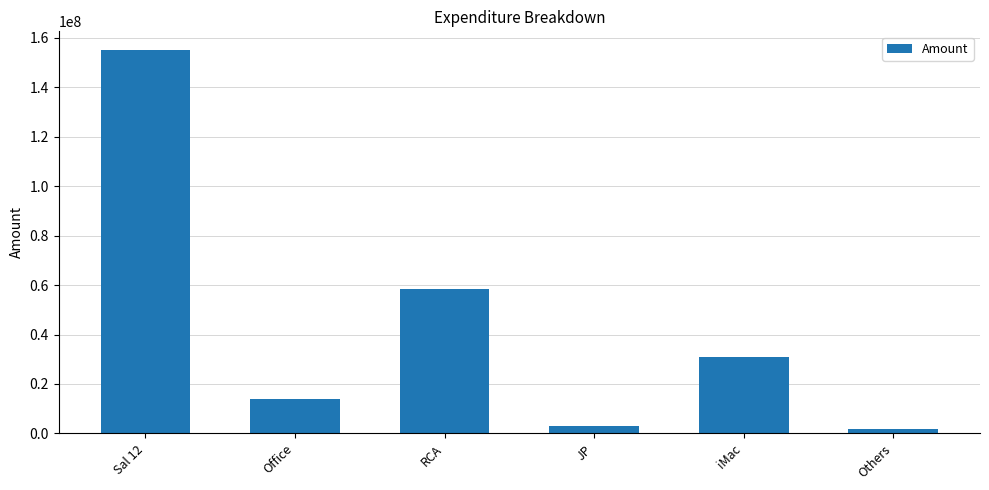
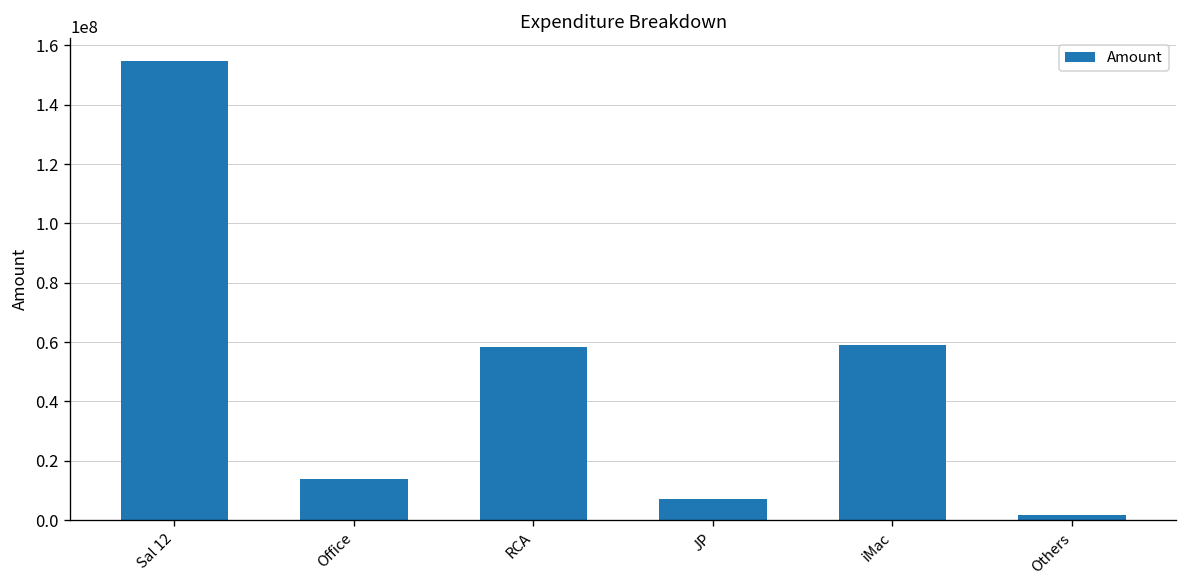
  {
    "Sal 12": 155000000,
    "Office": 14000000,
    "RCA": 58000000,
-   "JP": 3000000,
-   "iMac": 31000000,
+   "JP": 7000000,
+   "iMac": 59000000,
    "Others": 2000000
  }
